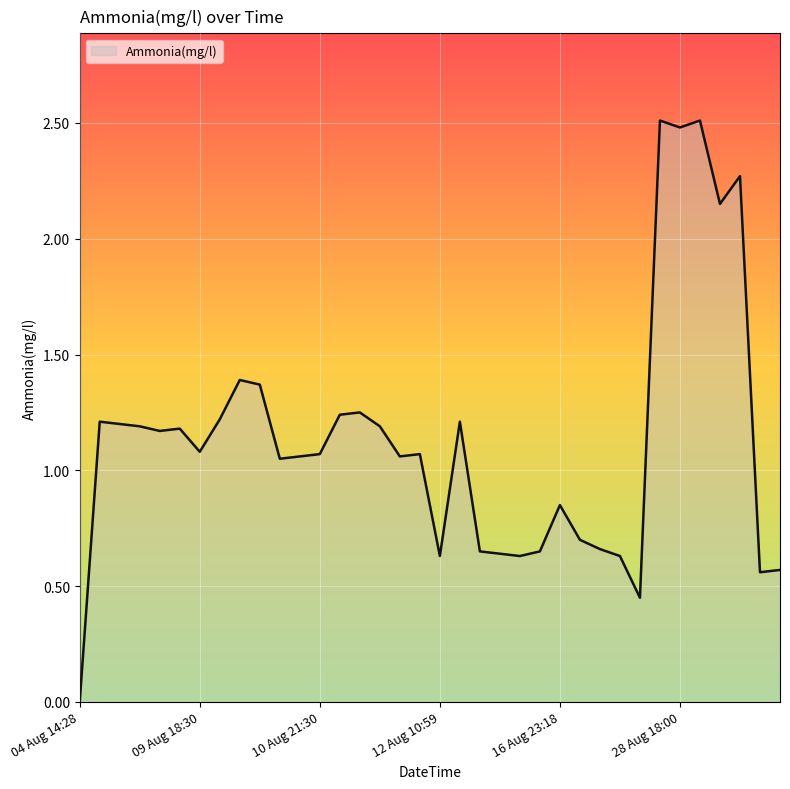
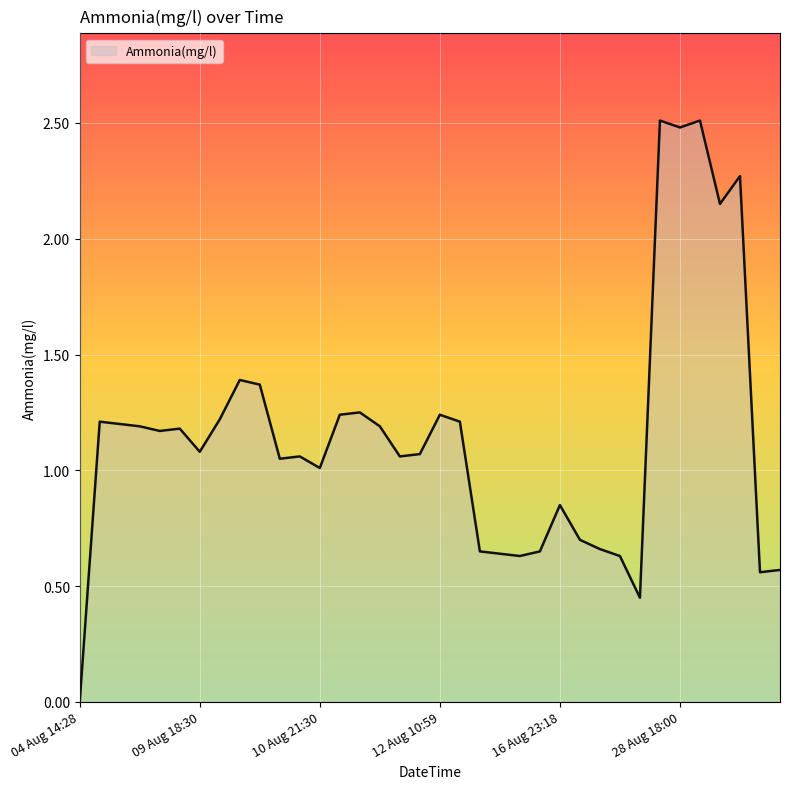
  {
    "04 Aug 14:28": 0.00,
    "09 Aug 18:30": 1.08,
-   "10 Aug 21:30": 1.07,
-   "12 Aug 10:59": 0.63,
+   "10 Aug 21:30": 1.01,
+   "12 Aug 10:59": 1.24,
    "16 Aug 23:18": 0.85,
    "28 Aug 18:00": 2.48
  }
